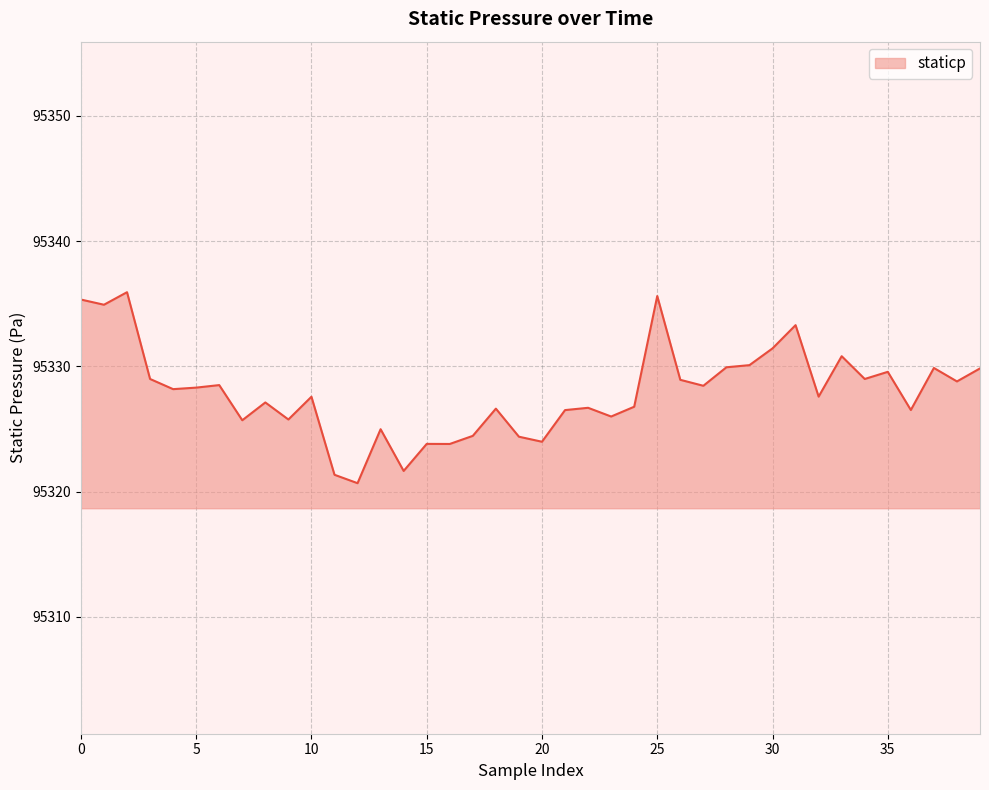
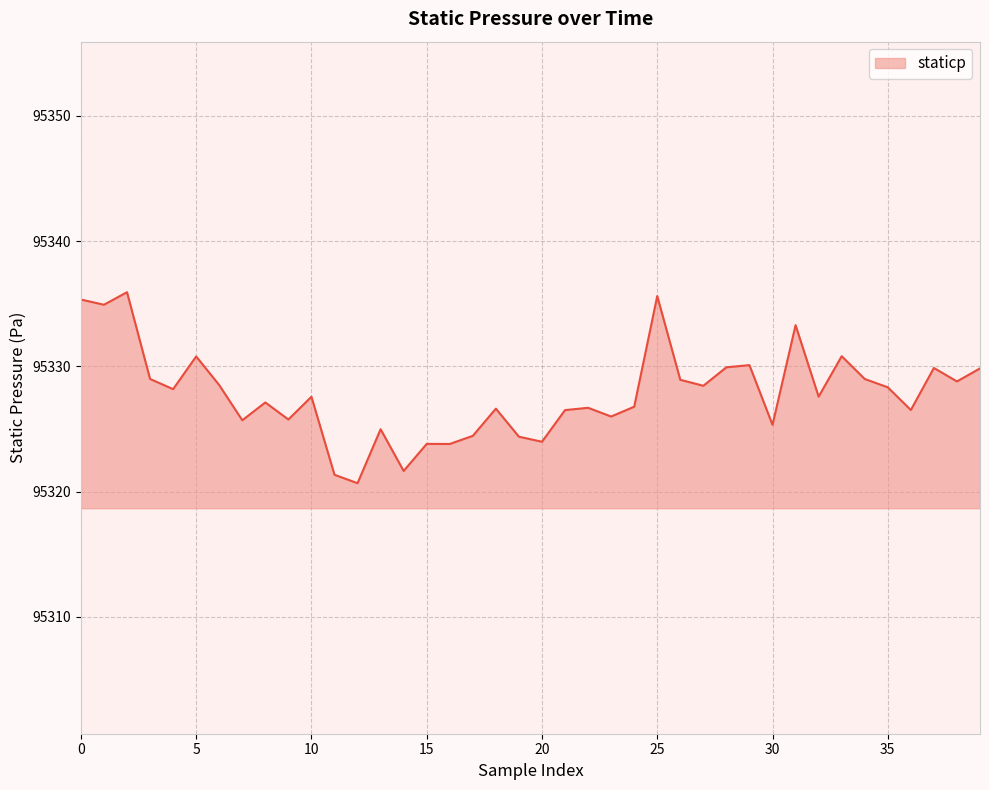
  {
    "0": 95335.3,
-   "5": 95328.3,
+   "5": 95330.8,
    "10": 95327.6,
    "15": 95323.8,
    "20": 95324.0,
    "25": 95335.6,
-   "30": 95331.4,
-   "35": 95329.6
+   "30": 95325.3,
+   "35": 95328.3
  }
